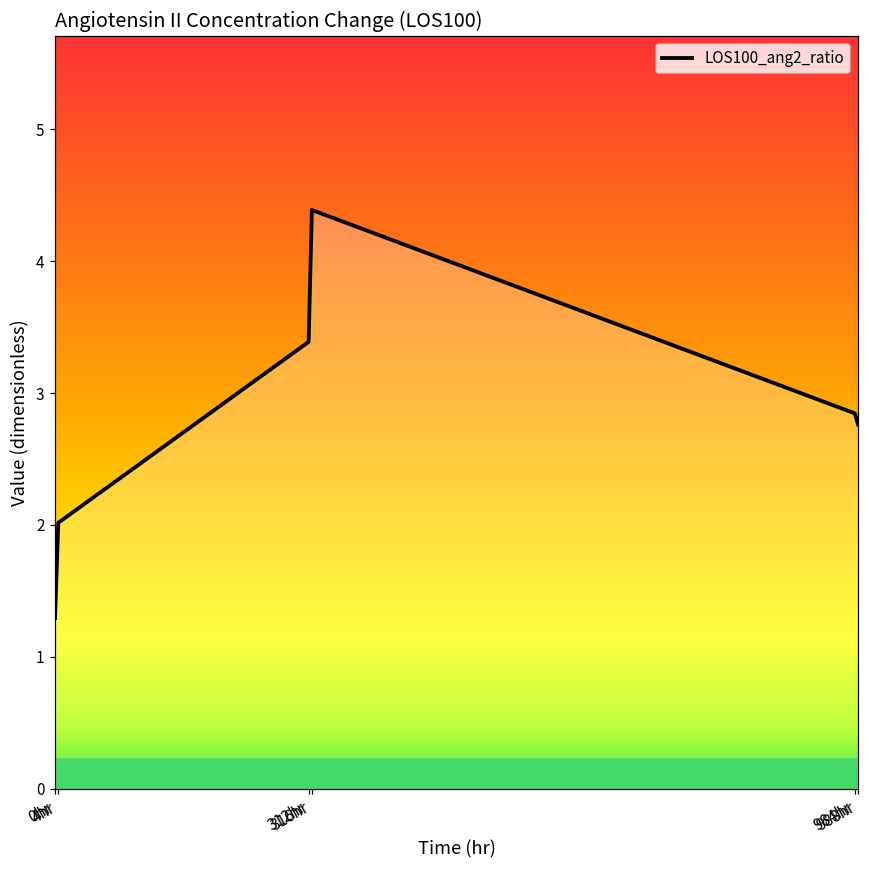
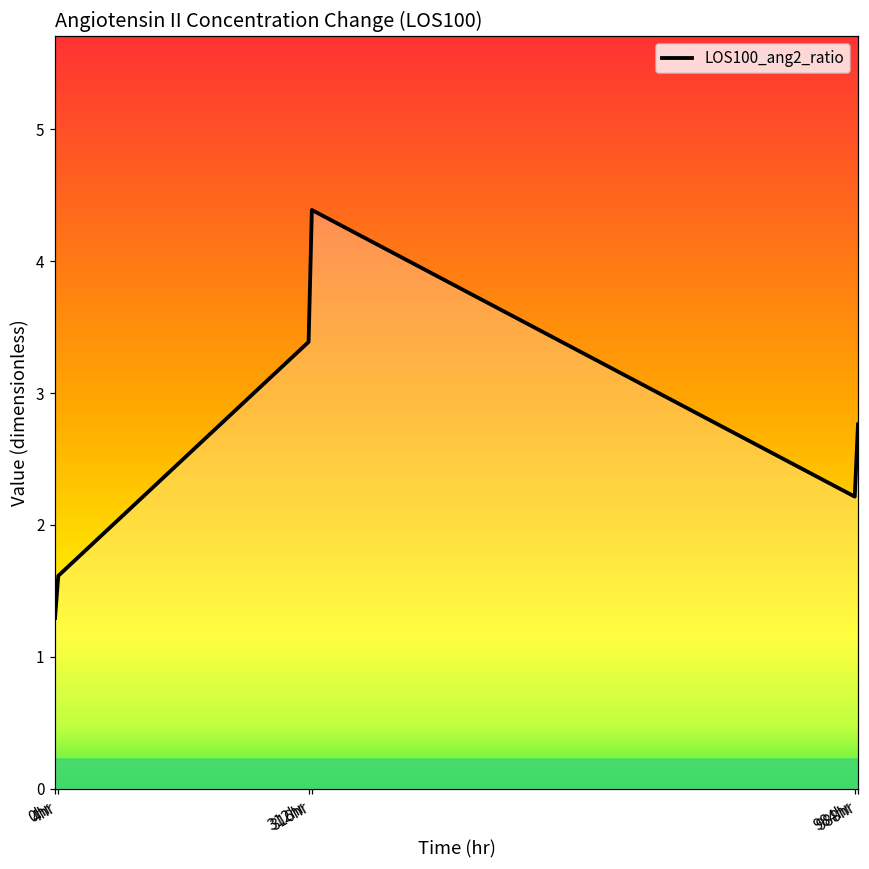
  {
    "0hr": 1.29,
-   "4hr": 2.02,
+   "4hr": 1.61,
    "312hr": 3.39,
    "316hr": 4.39,
-   "984hr": 2.85,
+   "984hr": 2.21,
    "988hr": 2.76
  }
